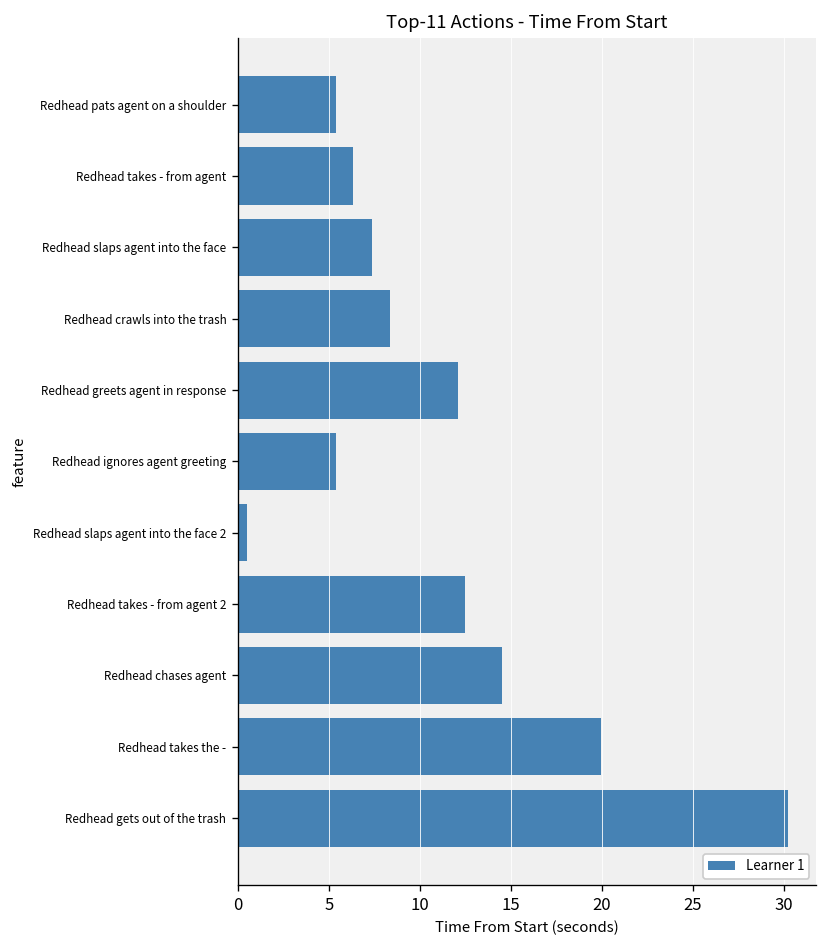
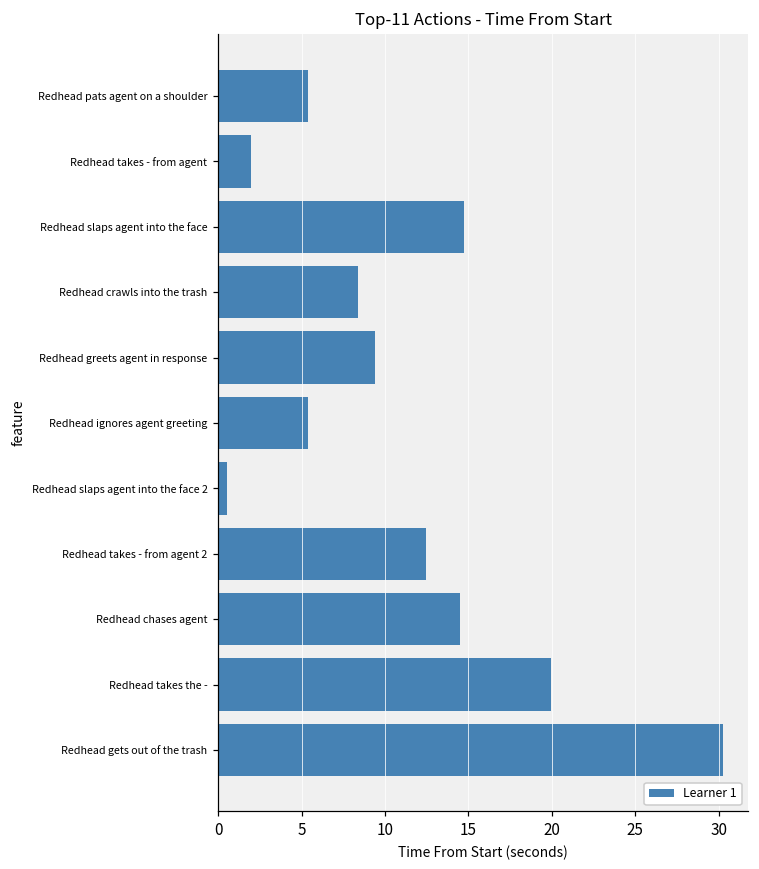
  {
    "Redhead pats agent on a shoulder": 5.4,
-   "Redhead takes - from agent": 6.3,
-   "Redhead slaps agent into the face": 7.4,
+   "Redhead takes - from agent": 2.0,
+   "Redhead slaps agent into the face": 14.7,
    "Redhead crawls into the trash": 8.4,
-   "Redhead greets agent in response": 12.1,
+   "Redhead greets agent in response": 9.4,
    "Redhead ignores agent greeting": 5.4,
    "Redhead slaps agent into the face 2": 0.5,
    "Redhead takes - from agent 2": 12.5,
    "Redhead chases agent": 14.5,
    "Redhead takes the -": 19.9,
    "Redhead gets out of the trash": 30.2
  }
